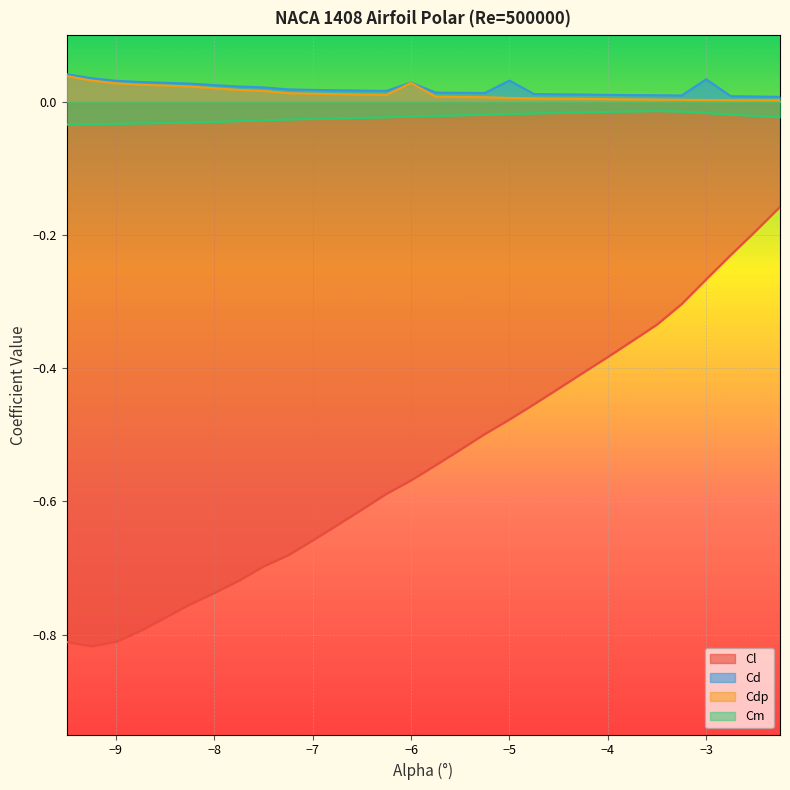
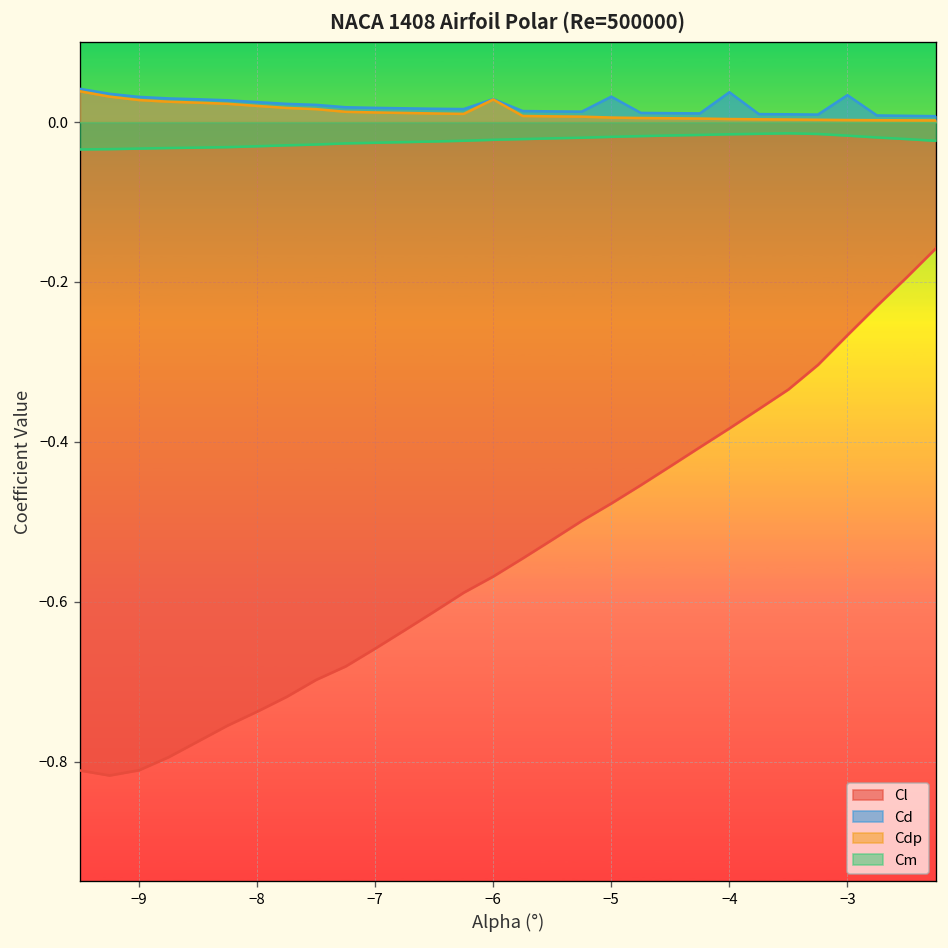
  {
    "Cd": {
      "−9": 0.03,
      "−8": 0.03,
      "−7": 0.02,
      "−5": 0.03,
-     "−4": 0.01,
+     "−4": 0.04,
      "−3": 0.03
    },
    "Cdp": {
      "−9": 0.03,
      "−8": 0.02,
      "−7": 0.01,
      "−5": 0.01
    }
  }
